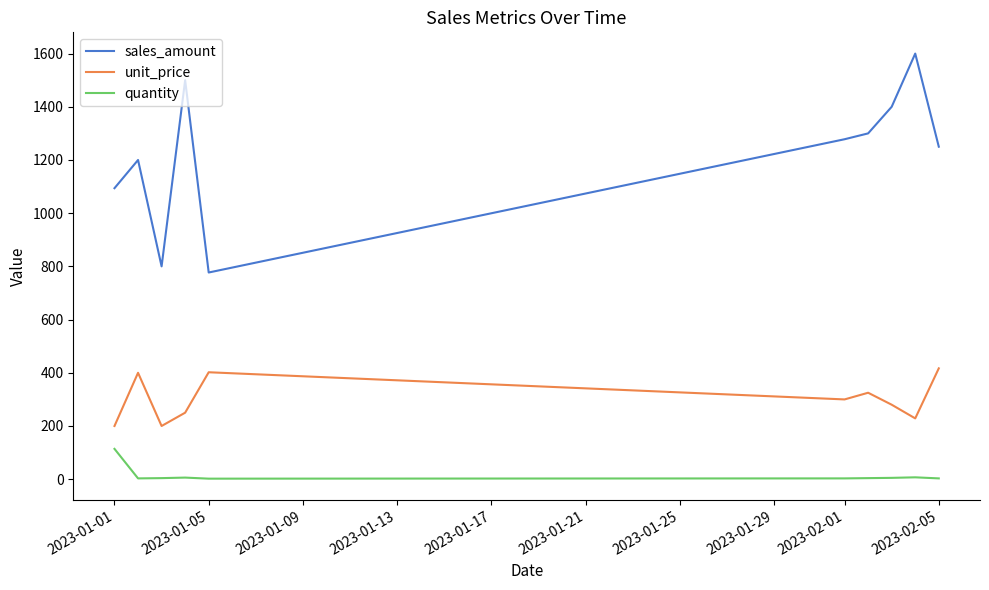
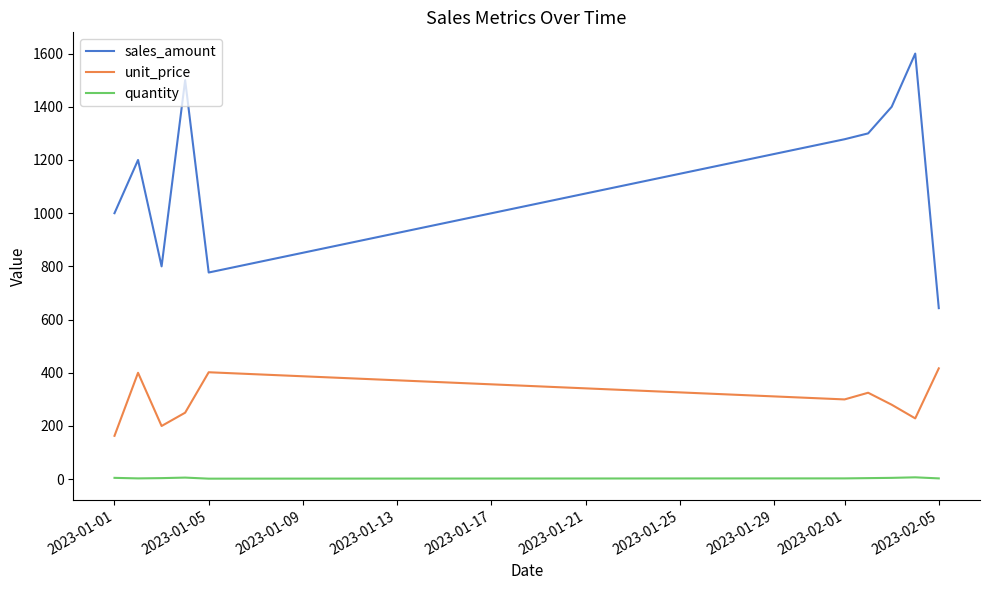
  {
    "sales_amount": {
-     "2023-01-01": 1090,
+     "2023-01-01": 1000,
      "2023-01-05": 780,
      "2023-02-01": 1280,
-     "2023-02-05": 1250
+     "2023-02-05": 640
    },
    "unit_price": {
-     "2023-01-01": 200,
+     "2023-01-01": 160,
      "2023-01-05": 400,
      "2023-02-01": 300,
      "2023-02-05": 420
    },
    "quantity": {
-     "2023-01-01": 110,
+     "2023-01-01": 10,
      "2023-01-05": 0,
      "2023-02-01": 0,
      "2023-02-05": 0
    }
  }
